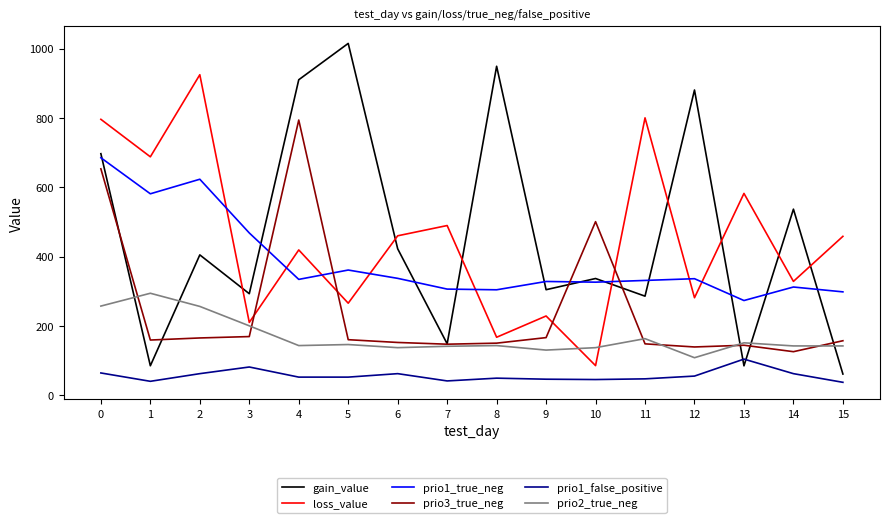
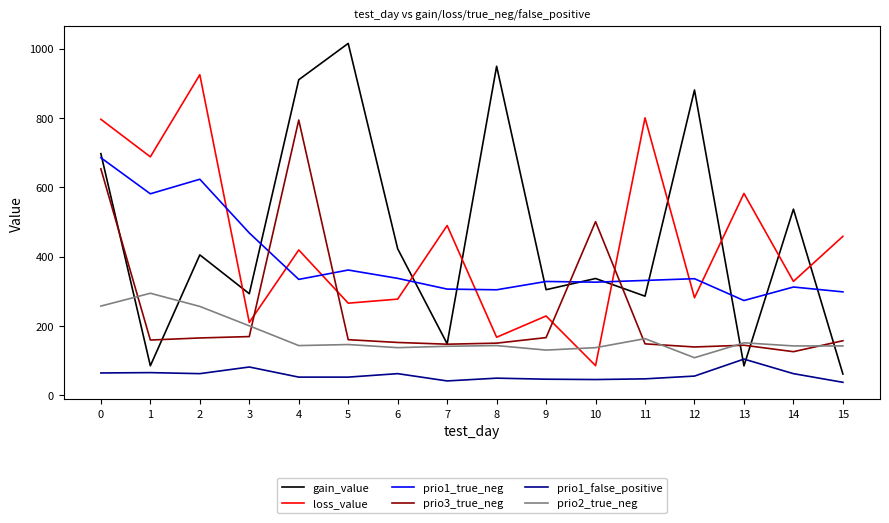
  {
    "gain_value": {
      "0": 700,
      "1": 80,
      "2": 400,
      "3": 290,
      "4": 910,
      "5": 1010,
      "6": 420,
      "8": 950,
      "9": 300,
      "10": 340,
      "11": 290,
      "12": 880,
      "13": 80,
      "14": 540,
      "15": 60
    },
    "loss_value": {
      "0": 800,
      "1": 690,
      "2": 920,
      "3": 210,
      "4": 420,
      "5": 270,
-     "6": 460,
+     "6": 280,
      "7": 490,
      "8": 170,
      "9": 230,
      "10": 90,
      "11": 800,
      "12": 280,
      "13": 580,
      "14": 330,
      "15": 460
    },
    "prio1_true_neg": {
      "0": 690,
      "1": 580,
      "2": 620,
      "3": 470,
      "4": 330,
      "5": 360,
      "6": 340,
      "7": 310,
      "8": 300,
      "9": 330,
      "10": 330,
      "11": 330,
      "12": 340,
      "13": 270,
      "14": 310,
      "15": 300
    },
    "prio3_true_neg": {
      "0": 650,
      "1": 160,
      "2": 170,
      "3": 170,
      "4": 790,
      "5": 160,
      "6": 150,
      "9": 170,
      "10": 500,
      "11": 150,
      "12": 140,
      "14": 130,
      "15": 160
    },
    "prio1_false_positive": {
      "0": 60,
-     "1": 40,
+     "1": 70,
      "2": 60,
      "3": 80,
      "4": 50,
      "5": 50,
      "6": 60,
      "7": 40,
      "8": 50,
      "9": 50,
      "10": 50,
      "11": 50,
      "12": 60,
      "13": 100,
      "14": 60,
      "15": 40
    },
    "prio2_true_neg": {
      "0": 260,
      "1": 290,
      "2": 260,
      "3": 200,
      "4": 140,
      "5": 150,
      "6": 140,
      "9": 130,
      "10": 140,
      "11": 160,
      "12": 110,
      "14": 140,
      "15": 140
    }
  }
